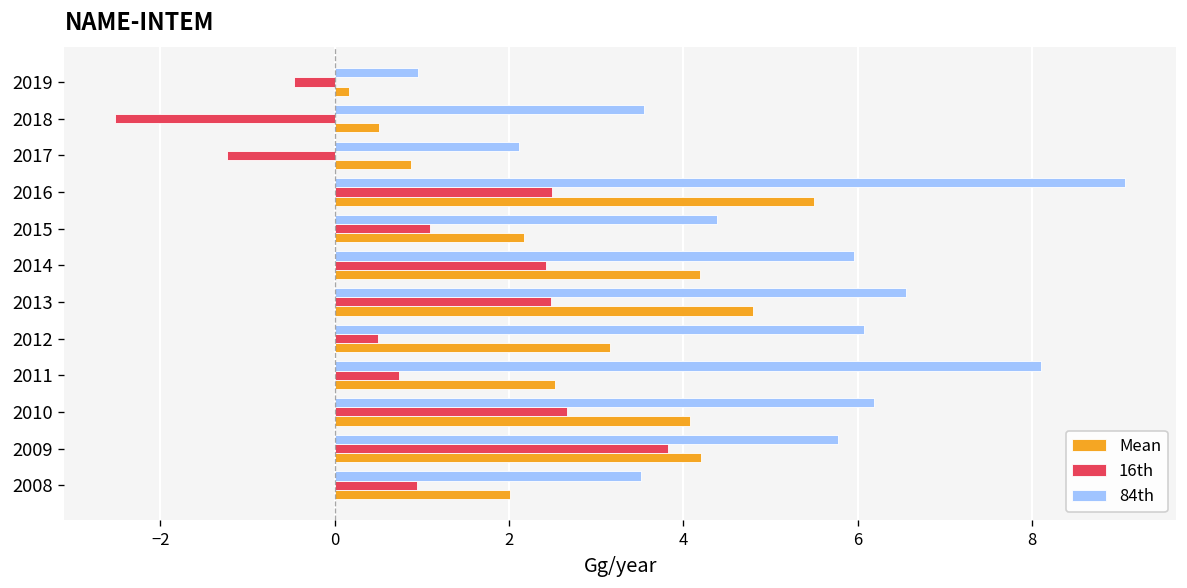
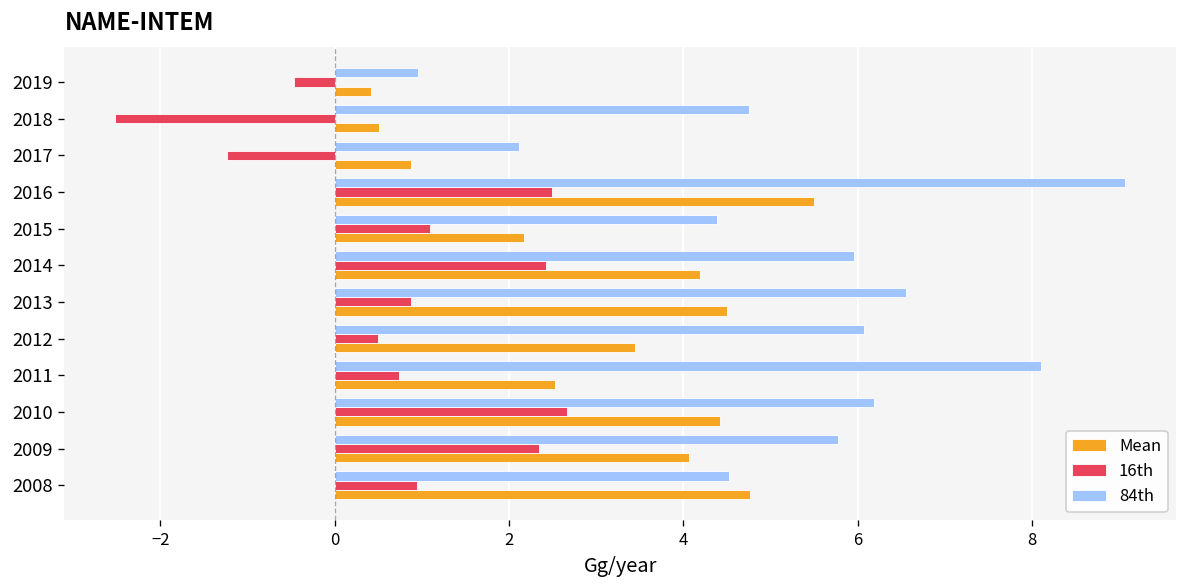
  {
    "Mean": {
-     "2019": 0.2,
+     "2019": 0.4,
      "2018": 0.5,
      "2017": 0.9,
      "2016": 5.5,
      "2015": 2.2,
      "2014": 4.2,
-     "2013": 4.8,
-     "2012": 3.2,
+     "2013": 4.5,
+     "2012": 3.5,
      "2011": 2.5,
-     "2010": 4.1,
-     "2009": 4.2,
-     "2008": 2.0
+     "2010": 4.4,
+     "2009": 4.1,
+     "2008": 4.8
    },
    "16th": {
      "2019": -0.5,
      "2018": -2.5,
      "2017": -1.2,
      "2016": 2.5,
      "2015": 1.1,
      "2014": 2.4,
-     "2013": 2.5,
+     "2013": 0.9,
      "2012": 0.5,
      "2011": 0.7,
      "2010": 2.7,
-     "2009": 3.8,
+     "2009": 2.3,
      "2008": 0.9
    },
    "84th": {
      "2019": 1.0,
-     "2018": 3.6,
+     "2018": 4.8,
      "2017": 2.1,
      "2016": 9.1,
      "2015": 4.4,
      "2014": 6.0,
      "2013": 6.6,
      "2012": 6.1,
      "2011": 8.1,
      "2010": 6.2,
      "2009": 5.8,
-     "2008": 3.5
+     "2008": 4.5
    }
  }
